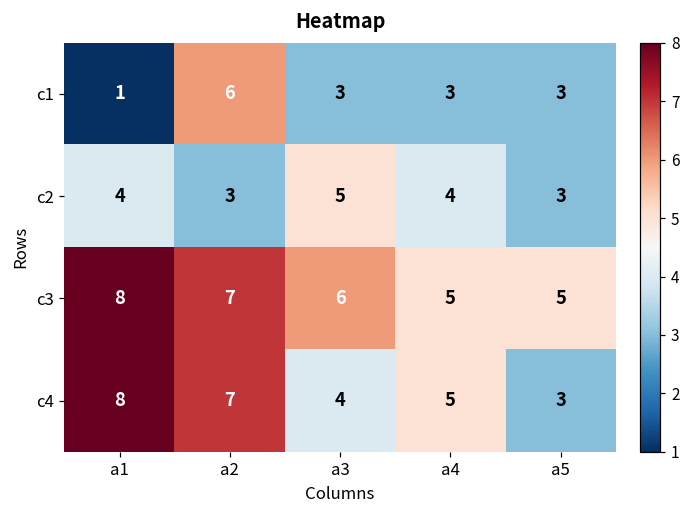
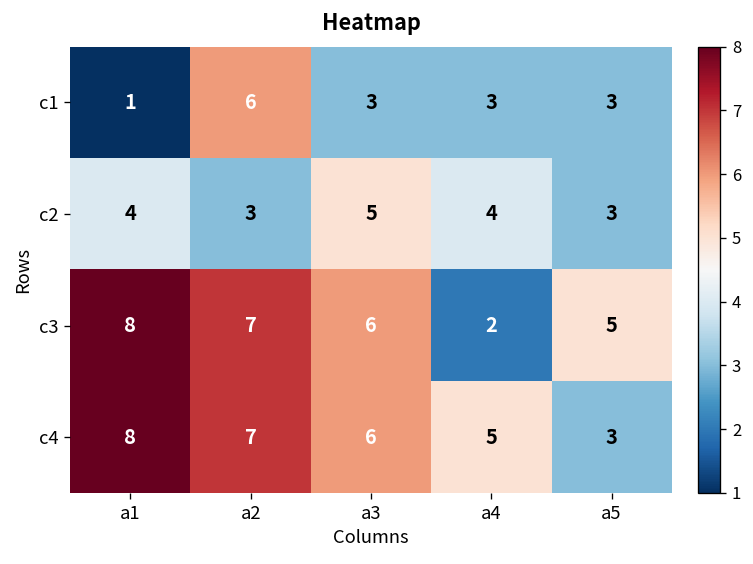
  {
    "c1": {
      "a1": 1,
      "a2": 6,
      "a3": 3,
      "a4": 3,
      "a5": 3
    },
    "c2": {
      "a1": 4,
      "a2": 3,
      "a3": 5,
      "a4": 4,
      "a5": 3
    },
    "c3": {
      "a1": 8,
      "a2": 7,
      "a3": 6,
-     "a4": 5,
+     "a4": 2,
      "a5": 5
    },
    "c4": {
      "a1": 8,
      "a2": 7,
-     "a3": 4,
+     "a3": 6,
      "a4": 5,
      "a5": 3
    }
  }
